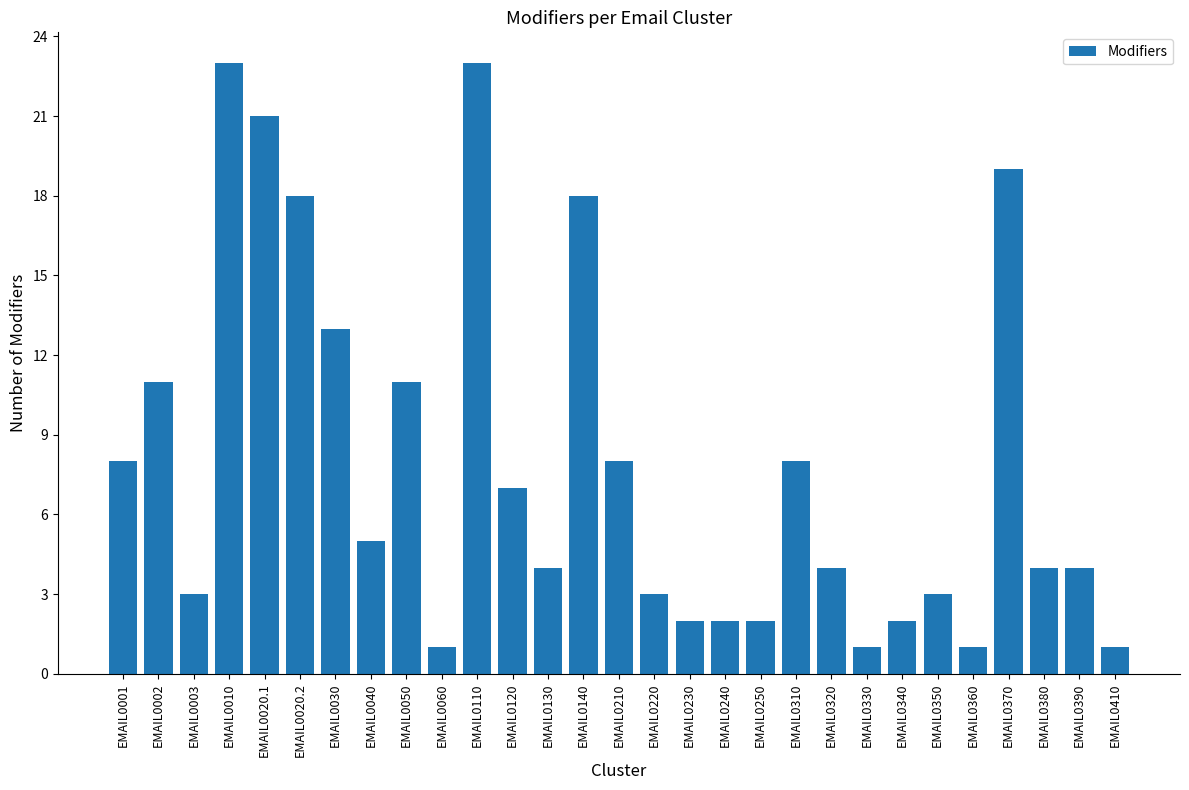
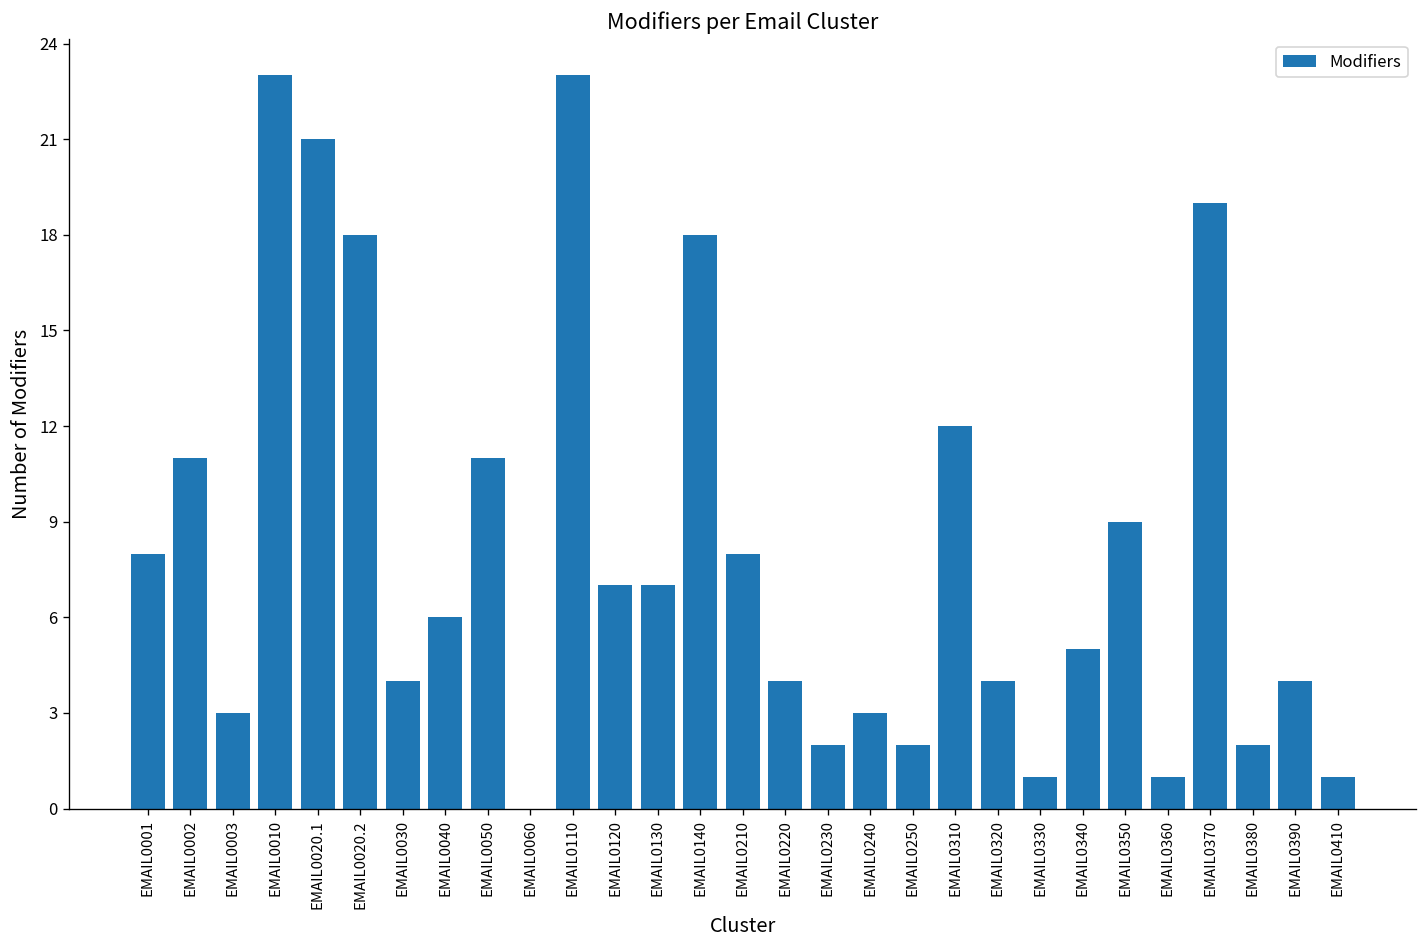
  {
    "EMAIL0001": 8,
    "EMAIL0002": 11,
    "EMAIL0003": 3,
    "EMAIL0010": 23,
    "EMAIL0020.1": 21,
    "EMAIL0020.2": 18,
-   "EMAIL0030": 13,
-   "EMAIL0040": 5,
+   "EMAIL0030": 4,
+   "EMAIL0040": 6,
    "EMAIL0050": 11,
-   "EMAIL0060": 1,
+   "EMAIL0060": 0,
    "EMAIL0110": 23,
    "EMAIL0120": 7,
-   "EMAIL0130": 4,
+   "EMAIL0130": 7,
    "EMAIL0140": 18,
    "EMAIL0210": 8,
-   "EMAIL0220": 3,
+   "EMAIL0220": 4,
    "EMAIL0230": 2,
-   "EMAIL0240": 2,
+   "EMAIL0240": 3,
    "EMAIL0250": 2,
-   "EMAIL0310": 8,
+   "EMAIL0310": 12,
    "EMAIL0320": 4,
    "EMAIL0330": 1,
-   "EMAIL0340": 2,
-   "EMAIL0350": 3,
+   "EMAIL0340": 5,
+   "EMAIL0350": 9,
    "EMAIL0360": 1,
    "EMAIL0370": 19,
-   "EMAIL0380": 4,
+   "EMAIL0380": 2,
    "EMAIL0390": 4,
    "EMAIL0410": 1
  }
